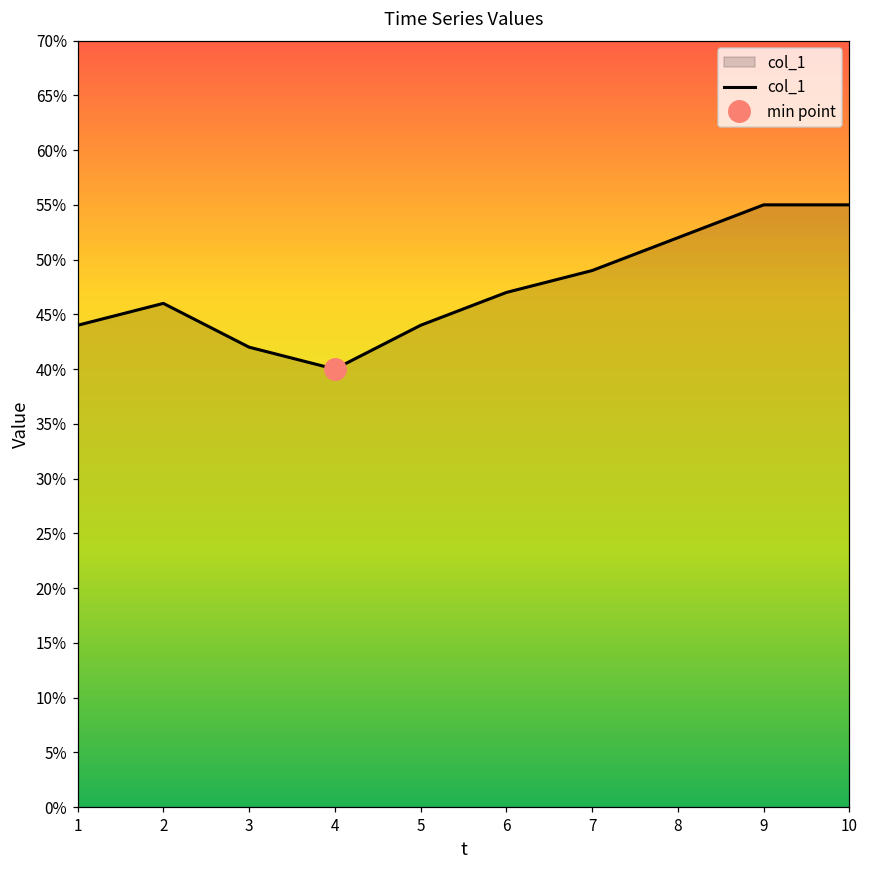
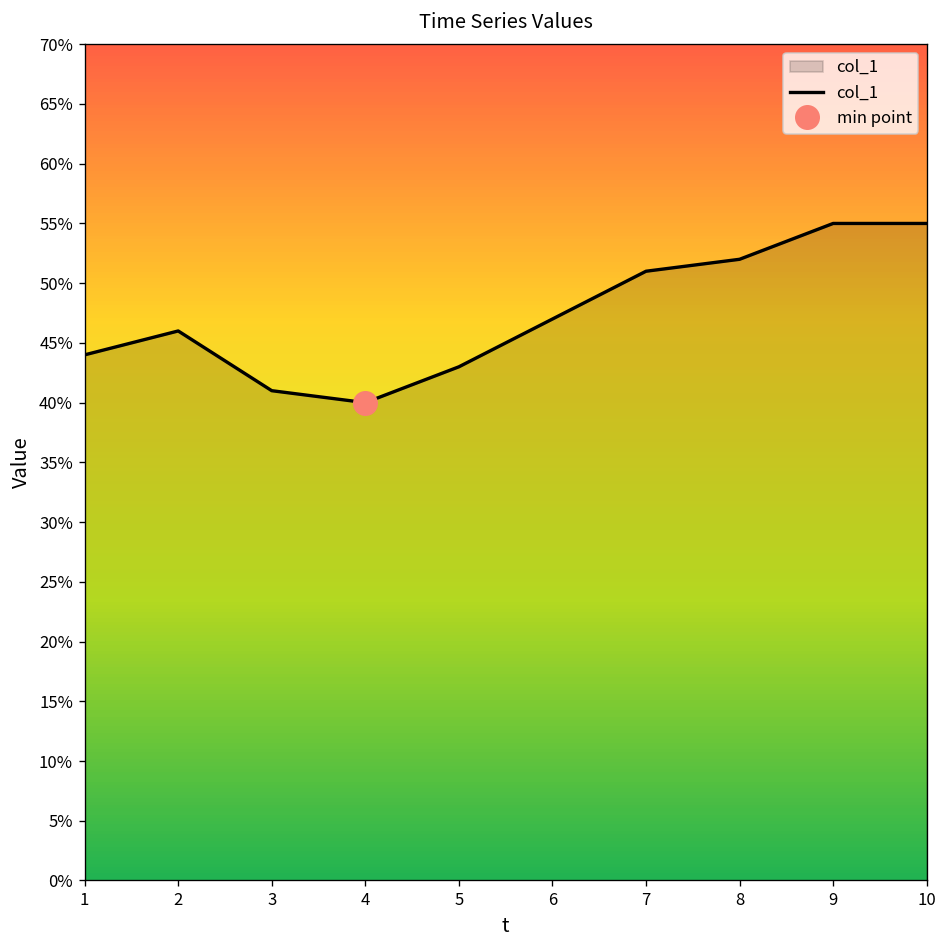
  {
    "col_1": {
      "1": "44%",
      "2": "46%",
-     "3": "42%",
-     "5": "44%",
+     "3": "41%",
+     "5": "43%",
      "6": "47%",
-     "7": "49%",
+     "7": "51%",
      "8": "52%",
      "9": "55%",
      "10": "55%"
    }
  }
